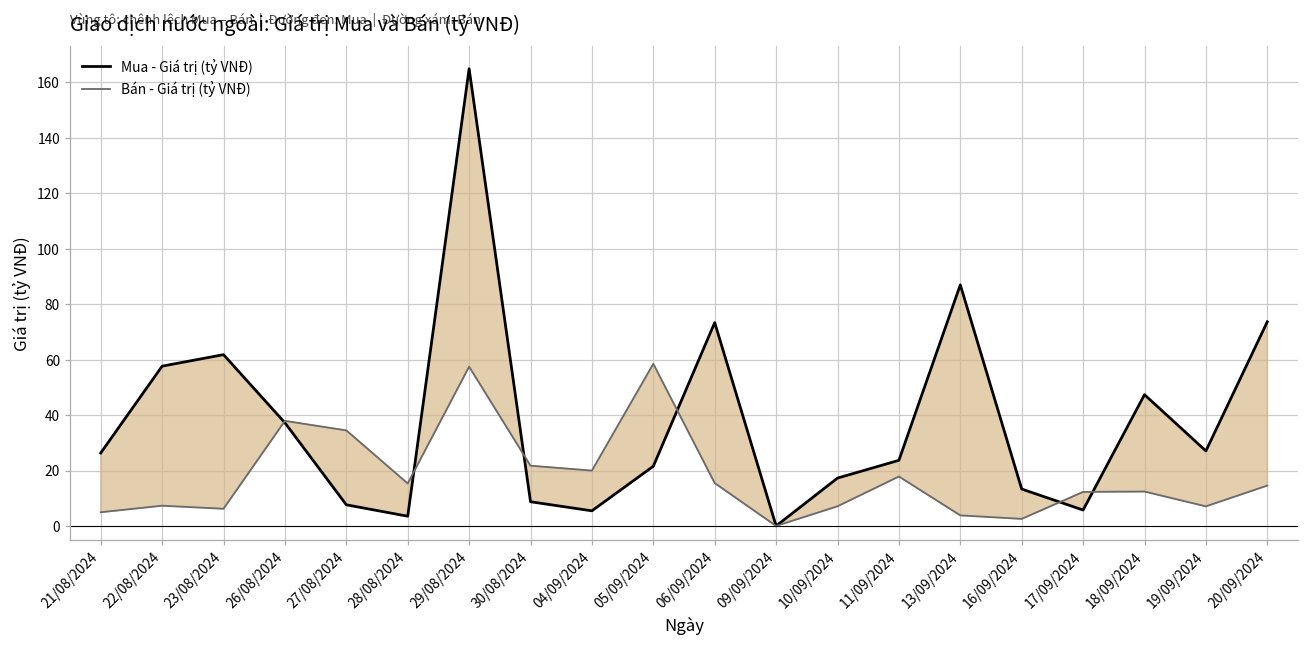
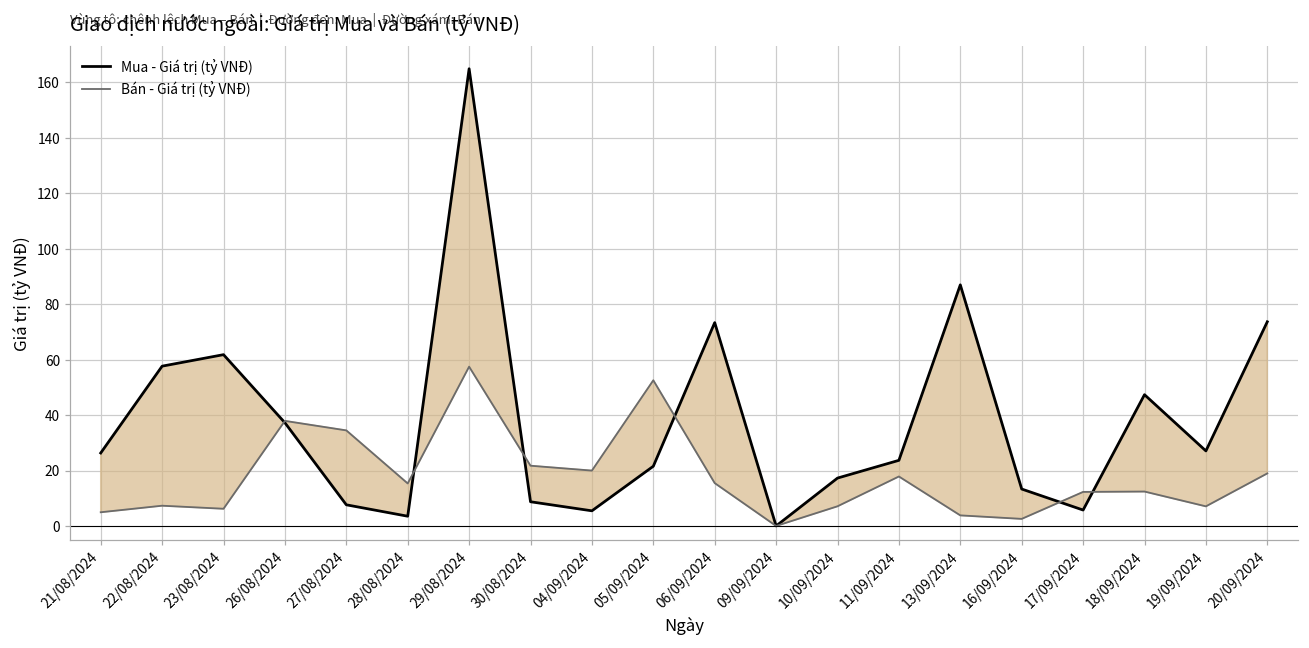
  {
    "Mua - Giá trị (tỷ VNĐ)": {
      "21/08/2024": 26,
      "22/08/2024": 58,
      "23/08/2024": 62,
      "27/08/2024": 8,
      "28/08/2024": 4,
      "29/08/2024": 165,
      "30/08/2024": 9,
      "04/09/2024": 5,
      "05/09/2024": 22,
      "06/09/2024": 73,
      "10/09/2024": 17,
      "11/09/2024": 24,
      "13/09/2024": 87,
      "16/09/2024": 13,
      "17/09/2024": 6,
      "18/09/2024": 47,
      "19/09/2024": 27,
      "20/09/2024": 74
    },
    "Bán - Giá trị (tỷ VNĐ)": {
      "21/08/2024": 5,
      "22/08/2024": 7,
      "23/08/2024": 6,
      "27/08/2024": 34,
      "28/08/2024": 15,
      "29/08/2024": 57,
      "30/08/2024": 22,
      "04/09/2024": 20,
-     "05/09/2024": 58,
+     "05/09/2024": 53,
      "06/09/2024": 15,
      "10/09/2024": 7,
      "11/09/2024": 18,
      "13/09/2024": 4,
      "16/09/2024": 3,
      "17/09/2024": 12,
      "18/09/2024": 12,
      "19/09/2024": 7,
-     "20/09/2024": 15
+     "20/09/2024": 19
    }
  }
